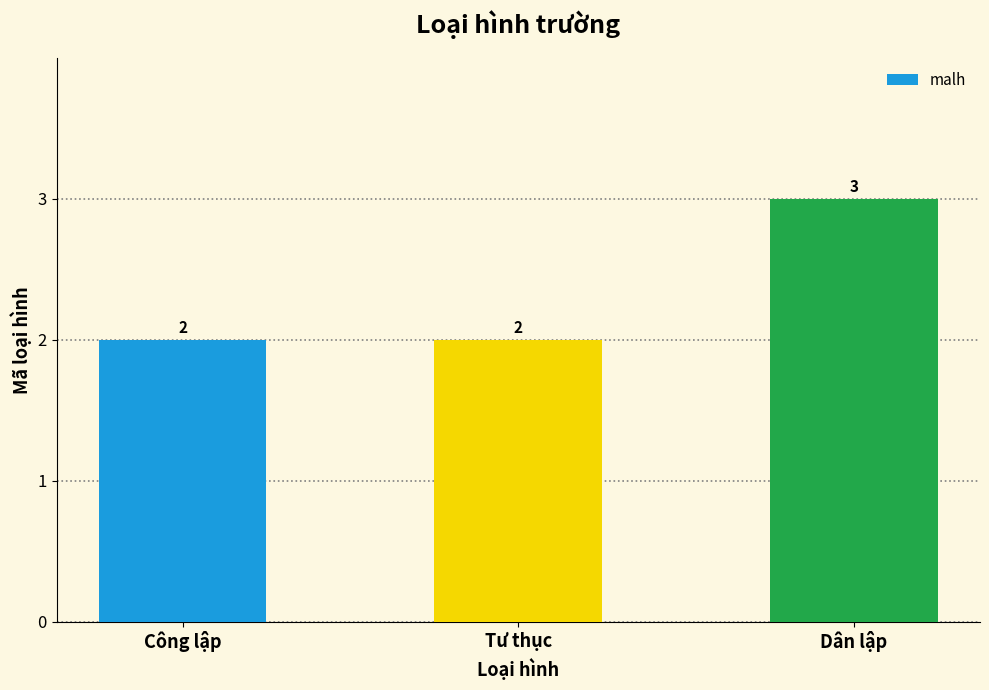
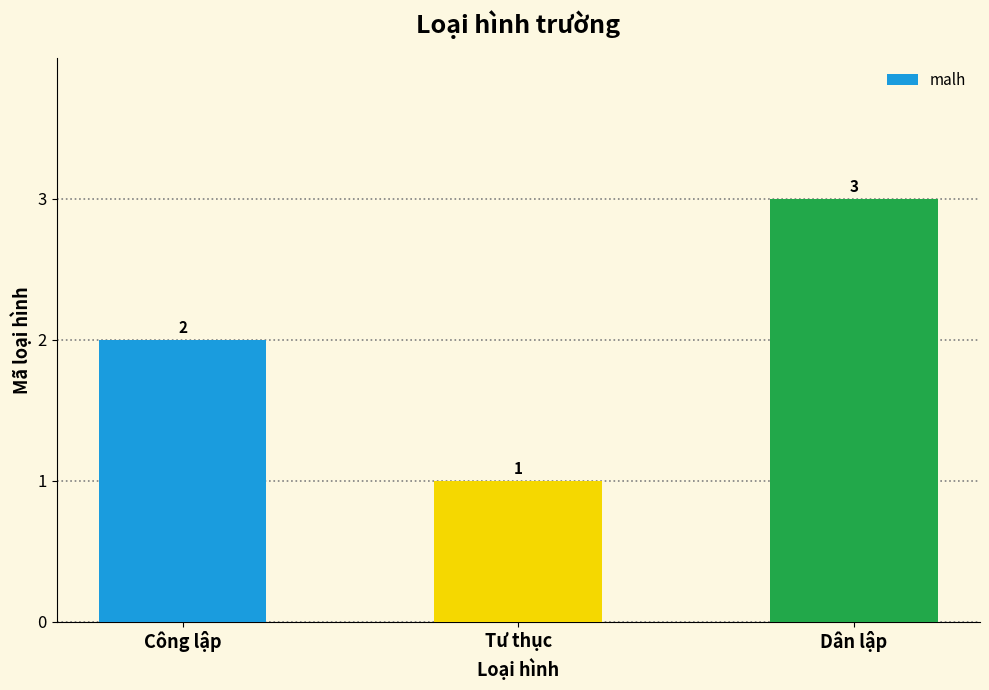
  {
    "Công lập": 2,
-   "Tư thục": 2,
+   "Tư thục": 1,
    "Dân lập": 3
  }
